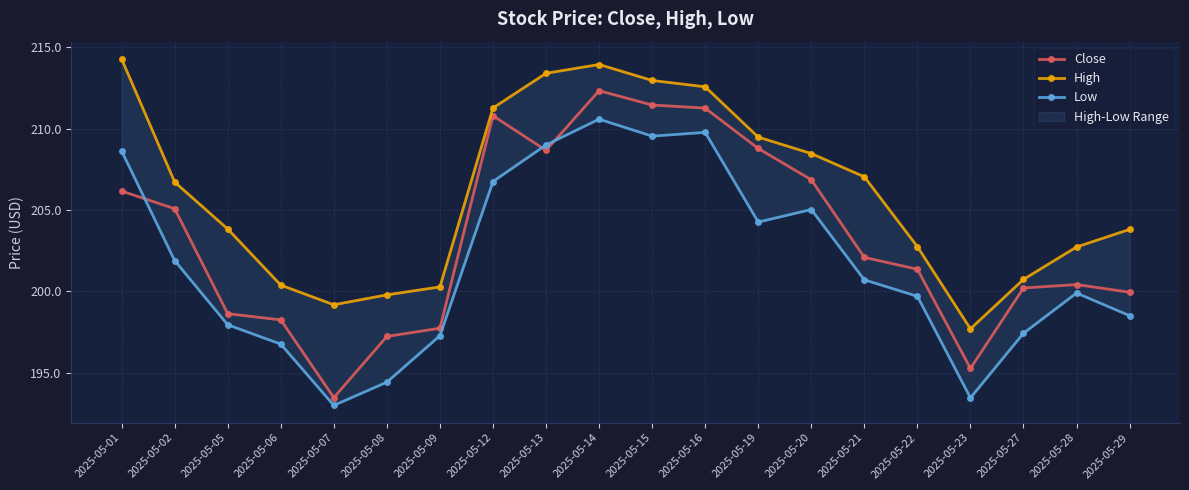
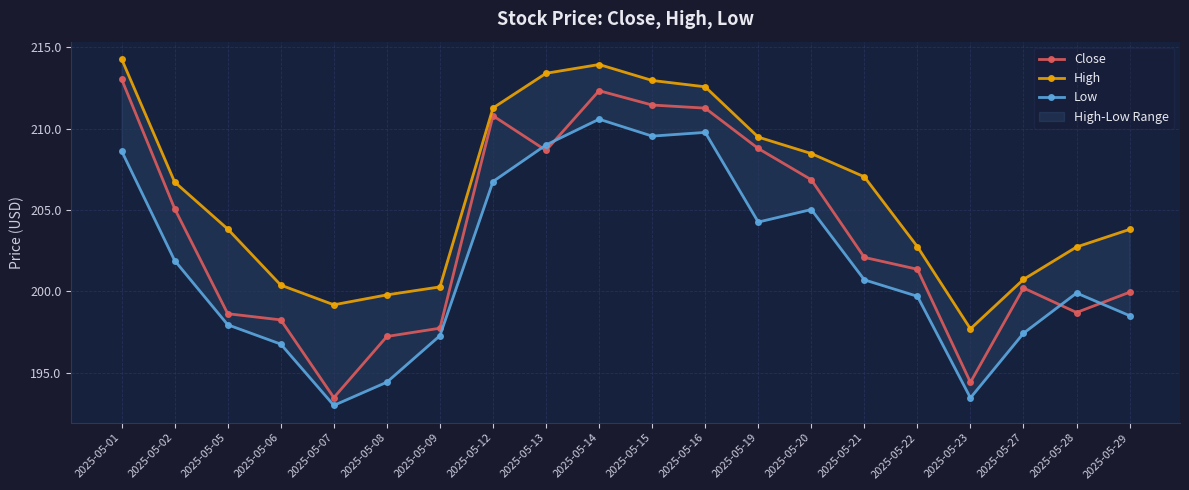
  {
    "Close": {
-     "2025-05-01": 206.2,
+     "2025-05-01": 213.0,
      "2025-05-02": 205.1,
      "2025-05-05": 198.6,
      "2025-05-06": 198.3,
      "2025-05-07": 193.5,
      "2025-05-08": 197.2,
      "2025-05-09": 197.7,
      "2025-05-12": 210.8,
      "2025-05-13": 208.7,
      "2025-05-14": 212.3,
      "2025-05-15": 211.4,
      "2025-05-16": 211.3,
      "2025-05-19": 208.8,
      "2025-05-20": 206.9,
      "2025-05-21": 202.1,
      "2025-05-22": 201.4,
-     "2025-05-23": 195.3,
+     "2025-05-23": 194.4,
      "2025-05-27": 200.2,
-     "2025-05-28": 200.4,
+     "2025-05-28": 198.7,
      "2025-05-29": 199.9
    }
  }
